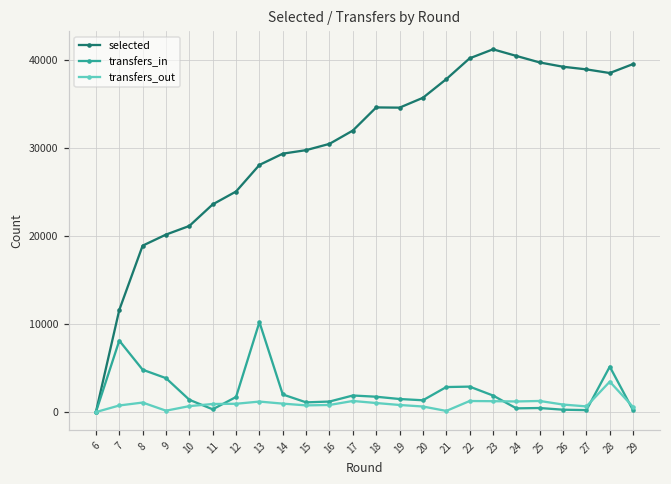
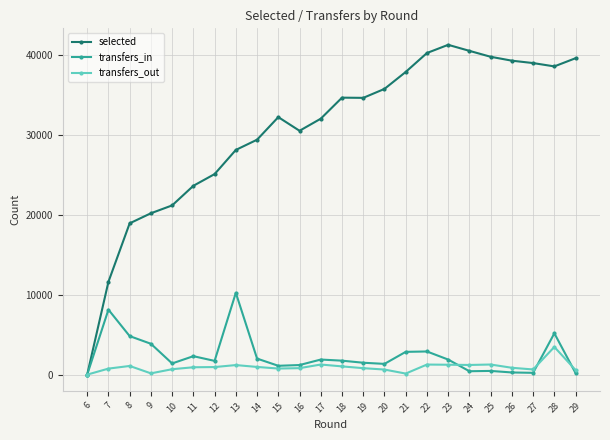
  {
    "selected": {
      "7": 12000,
      "8": 19000,
      "9": 20000,
      "10": 21000,
      "11": 24000,
      "12": 25000,
      "13": 28000,
      "14": 29000,
-     "15": 30000,
+     "15": 32000,
      "16": 31000,
      "17": 32000,
      "18": 35000,
      "19": 35000,
      "20": 36000,
      "21": 38000,
      "22": 40000,
      "23": 41000,
      "24": 41000,
      "25": 40000,
      "26": 39000,
      "27": 39000,
      "28": 39000,
      "29": 40000
    },
    "transfers_in": {
      "7": 8000,
      "8": 5000,
      "9": 4000,
      "10": 1000,
-     "11": 0,
+     "11": 2000,
      "12": 2000,
      "13": 10000,
      "14": 2000,
      "15": 1000,
      "16": 1000,
      "17": 2000,
      "18": 2000,
      "19": 1000,
      "20": 1000,
      "21": 3000,
      "22": 3000,
      "23": 2000,
      "24": 0,
      "25": 0,
      "26": 0,
      "27": 0,
      "28": 5000,
      "29": 0
    },
    "transfers_out": {
      "7": 1000,
      "8": 1000,
      "9": 0,
      "10": 1000,
      "11": 1000,
      "12": 1000,
      "13": 1000,
      "14": 1000,
      "15": 1000,
      "16": 1000,
      "17": 1000,
      "18": 1000,
      "19": 1000,
      "20": 1000,
      "21": 0,
      "22": 1000,
      "23": 1000,
      "24": 1000,
      "25": 1000,
      "26": 1000,
      "27": 1000,
      "28": 3000,
      "29": 1000
    }
  }
